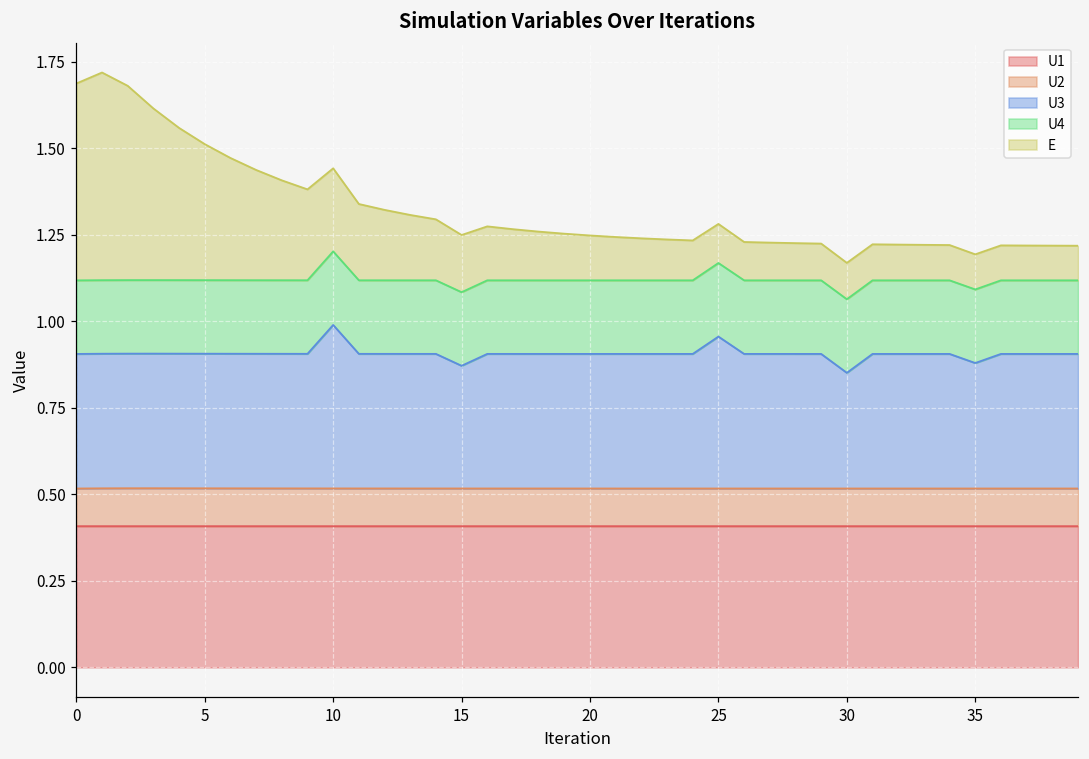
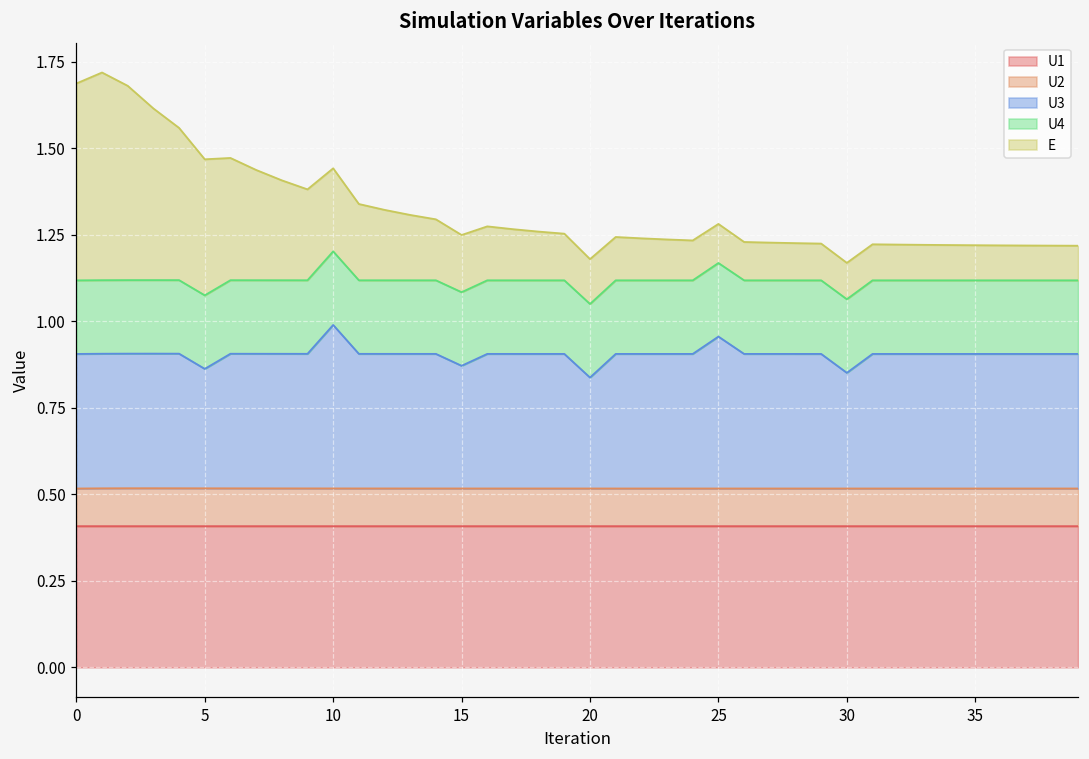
  {
    "U3": {
      "0": 0.39,
-     "5": 0.39,
+     "5": 0.35,
      "10": 0.47,
      "15": 0.35,
-     "20": 0.39,
+     "20": 0.32,
      "25": 0.44,
      "30": 0.33,
-     "35": 0.36
+     "35": 0.39
    },
    "U4": {
      "0": 0.21,
      "5": 0.21,
      "10": 0.21,
      "15": 0.21,
      "20": 0.21,
      "25": 0.21,
      "30": 0.21,
      "35": 0.21
    }
  }
